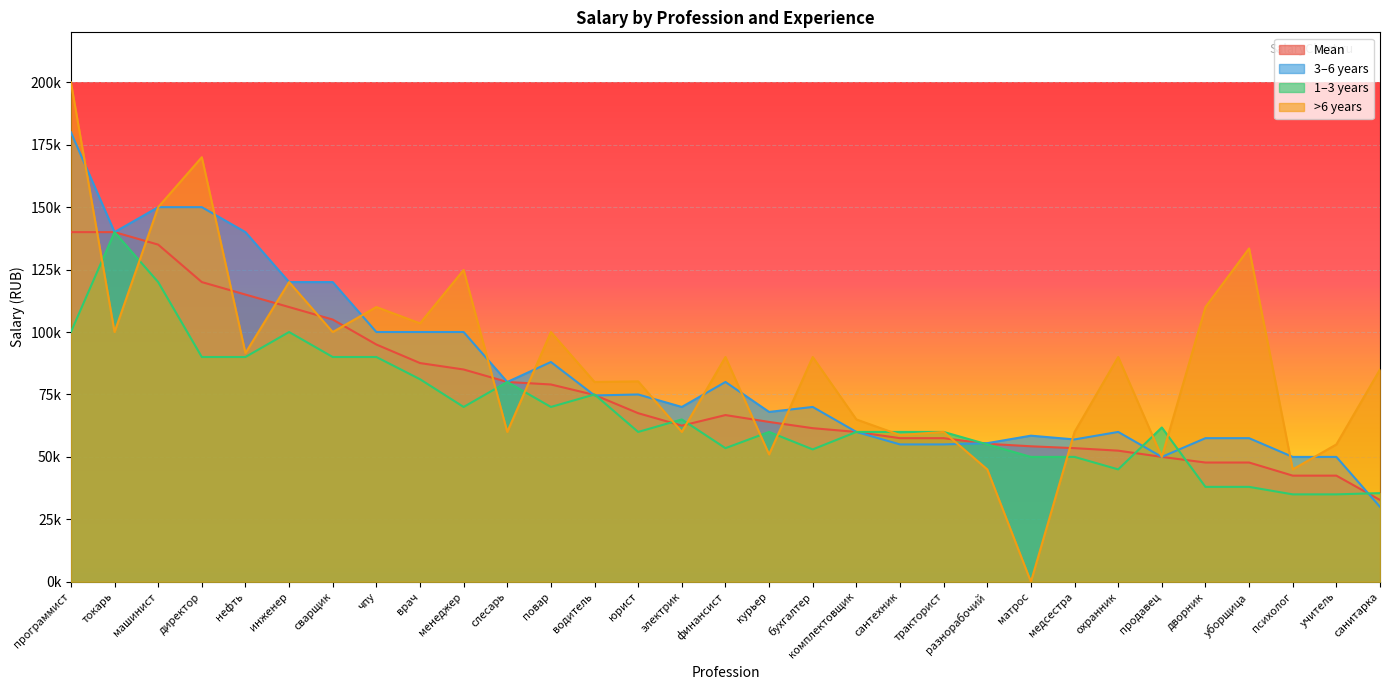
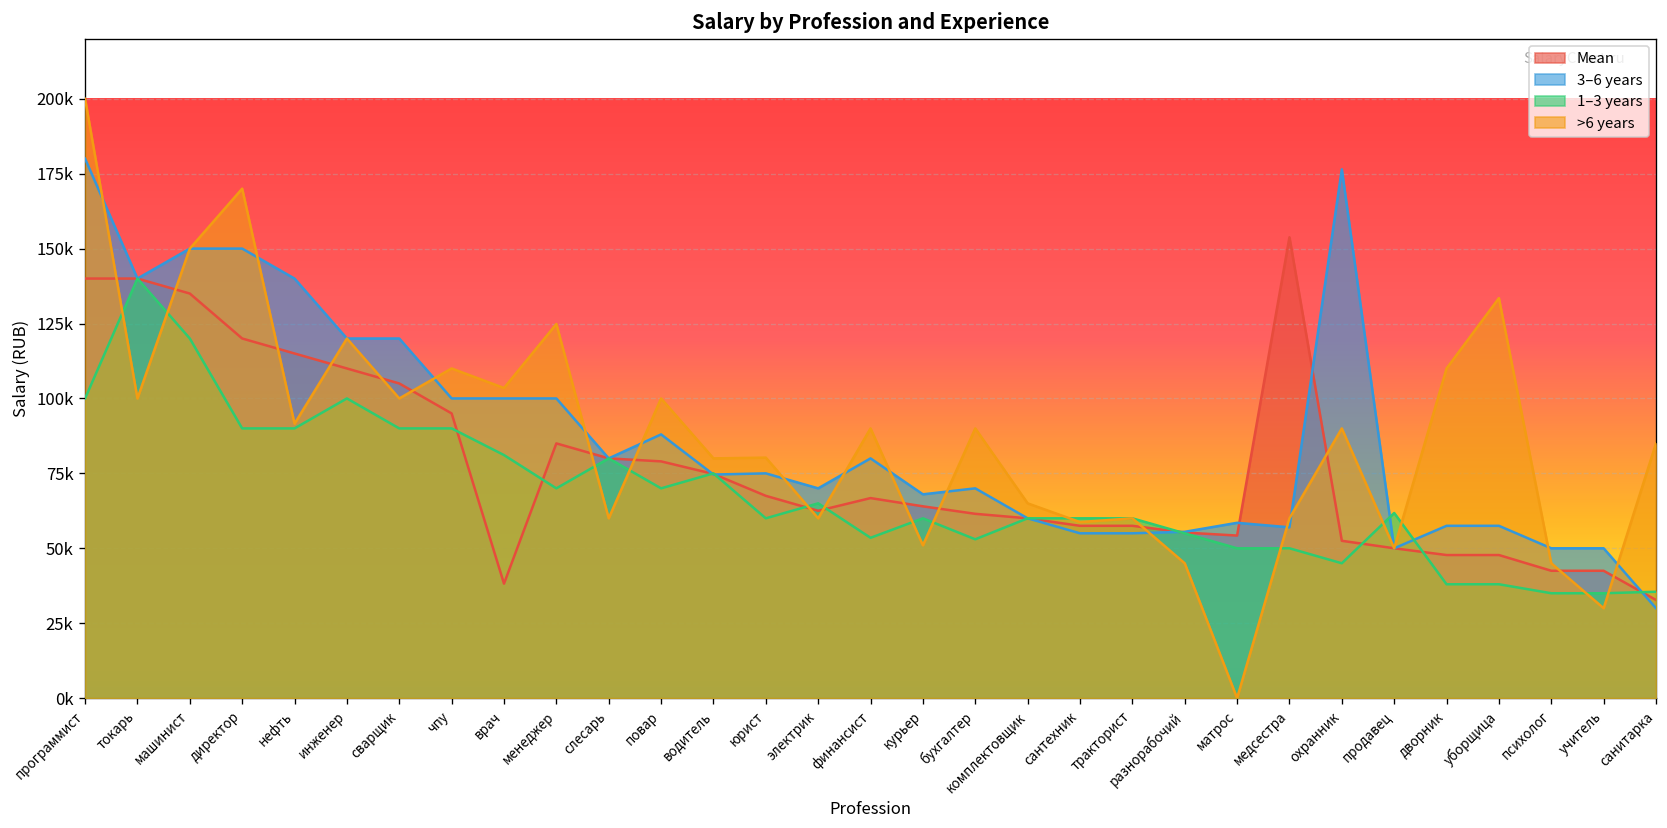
  {
    "Mean": {
      "программист": 140000,
      "машинист": 135000,
      "директор": 120000,
      "нефть": 115000,
      "инженер": 110000,
      "сварщик": 105000,
      "чпу": 95000,
-     "врач": 88000,
+     "врач": 38000,
      "менеджер": 85000,
      "повар": 79000,
      "юрист": 68000,
      "электрик": 63000,
      "финансист": 67000,
      "курьер": 64000,
      "бухгалтер": 62000,
      "сантехник": 58000,
      "тракторист": 58000,
      "матрос": 54000,
-     "медсестра": 54000,
+     "медсестра": 154000,
      "охранник": 53000,
      "дворник": 48000,
      "уборщица": 48000,
      "психолог": 43000,
      "учитель": 43000,
      "санитарка": 33000
    },
    "3–6 years": {
      "программист": 180000,
      "директор": 150000,
      "нефть": 140000,
      "сварщик": 120000,
      "чпу": 100000,
      "врач": 100000,
      "менеджер": 100000,
      "повар": 88000,
      "юрист": 75000,
      "электрик": 70000,
      "финансист": 80000,
      "курьер": 68000,
      "бухгалтер": 70000,
      "сантехник": 55000,
      "тракторист": 55000,
      "матрос": 59000,
      "медсестра": 57000,
-     "охранник": 60000,
+     "охранник": 176000,
      "дворник": 58000,
      "уборщица": 58000,
      "психолог": 50000,
      "учитель": 50000,
      "санитарка": 30000
    },
    "1–3 years": {
      "программист": 100000,
      "машинист": 120000,
      "директор": 90000,
      "нефть": 90000,
      "инженер": 100000,
      "сварщик": 90000,
      "чпу": 90000,
      "врач": 81000,
      "менеджер": 70000,
      "повар": 70000,
      "юрист": 60000,
      "электрик": 65000,
      "финансист": 54000,
      "курьер": 60000,
      "бухгалтер": 53000,
      "сантехник": 60000,
      "матрос": 50000,
      "медсестра": 50000,
      "охранник": 45000,
      "продавец": 62000,
      "дворник": 38000,
      "уборщица": 38000,
      "психолог": 35000,
      "учитель": 35000,
      "санитарка": 36000
    },
    ">6 years": {
      "программист": 200000,
      "токарь": 100000,
      "директор": 170000,
      "нефть": 92000,
      "сварщик": 100000,
      "чпу": 110000,
      "врач": 103000,
      "менеджер": 125000,
      "слесарь": 60000,
      "повар": 100000,
      "водитель": 80000,
      "юрист": 80000,
      "электрик": 60000,
      "финансист": 90000,
      "курьер": 51000,
      "бухгалтер": 90000,
      "комплектовщик": 65000,
      "сантехник": 59000,
      "разнорабочий": 45000,
      "матрос": 0,
      "медсестра": 60000,
      "охранник": 90000,
      "дворник": 110000,
      "уборщица": 133000,
      "психолог": 45000,
-     "учитель": 55000,
+     "учитель": 30000,
      "санитарка": 85000
    }
  }
